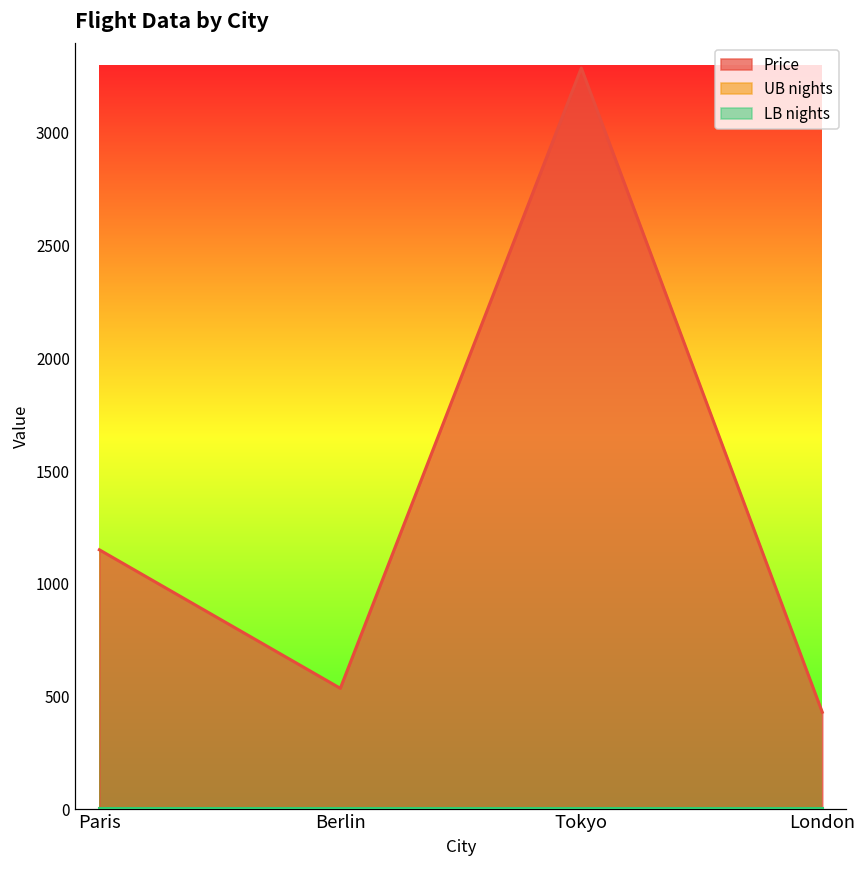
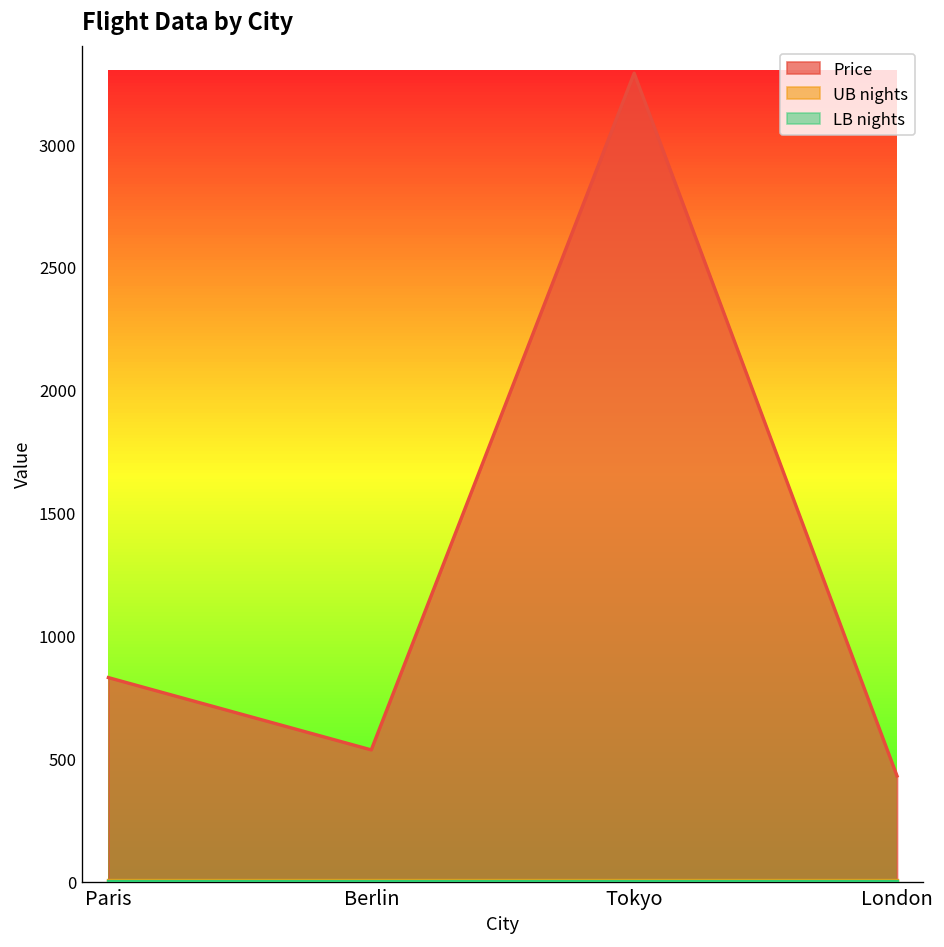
  {
    "Price": {
-     "Paris": 1150,
+     "Paris": 830,
      "Berlin": 540,
      "Tokyo": 3290,
      "London": 430
    }
  }
